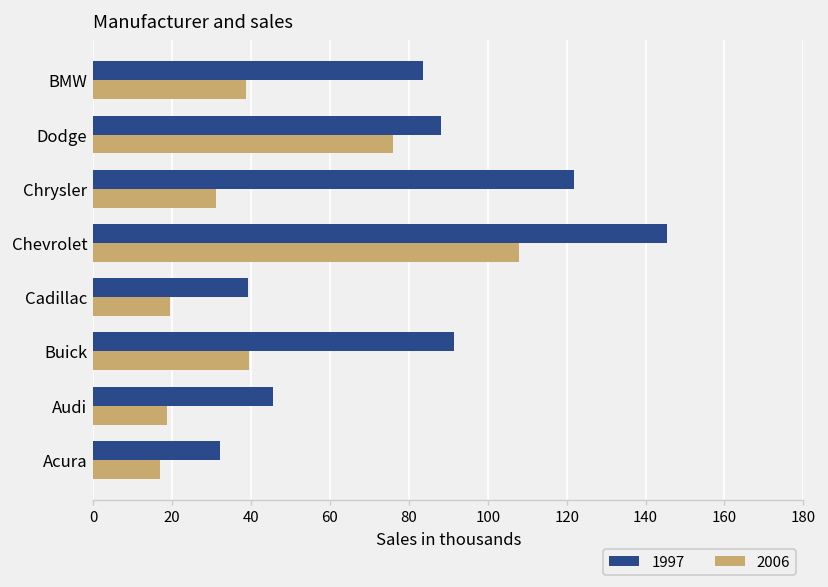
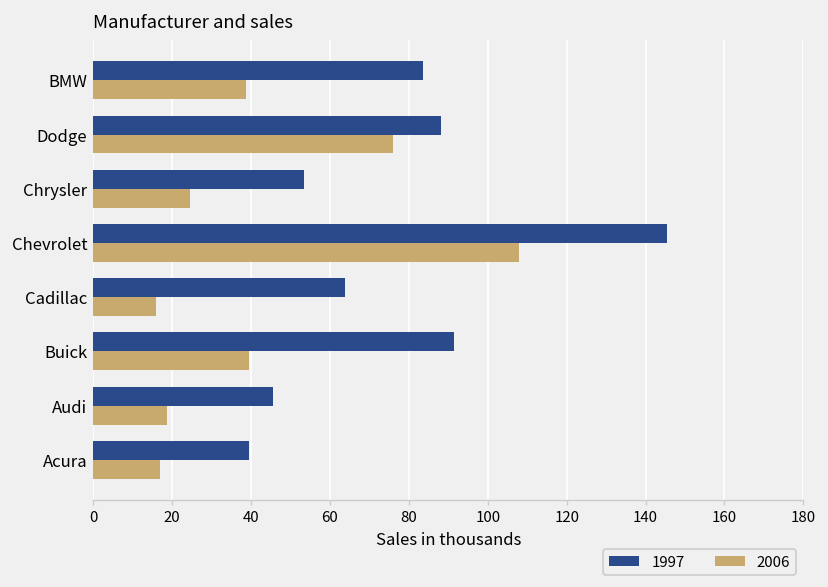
  {
    "1997": {
      "BMW": 84,
      "Dodge": 88,
-     "Chrysler": 122,
+     "Chrysler": 53,
      "Chevrolet": 146,
-     "Cadillac": 39,
+     "Cadillac": 64,
      "Buick": 92,
      "Audi": 45,
-     "Acura": 32
+     "Acura": 39
    },
    "2006": {
      "BMW": 39,
      "Dodge": 76,
-     "Chrysler": 31,
+     "Chrysler": 25,
      "Chevrolet": 108,
-     "Cadillac": 19,
+     "Cadillac": 16,
      "Buick": 39,
      "Audi": 19,
      "Acura": 17
    }
  }
